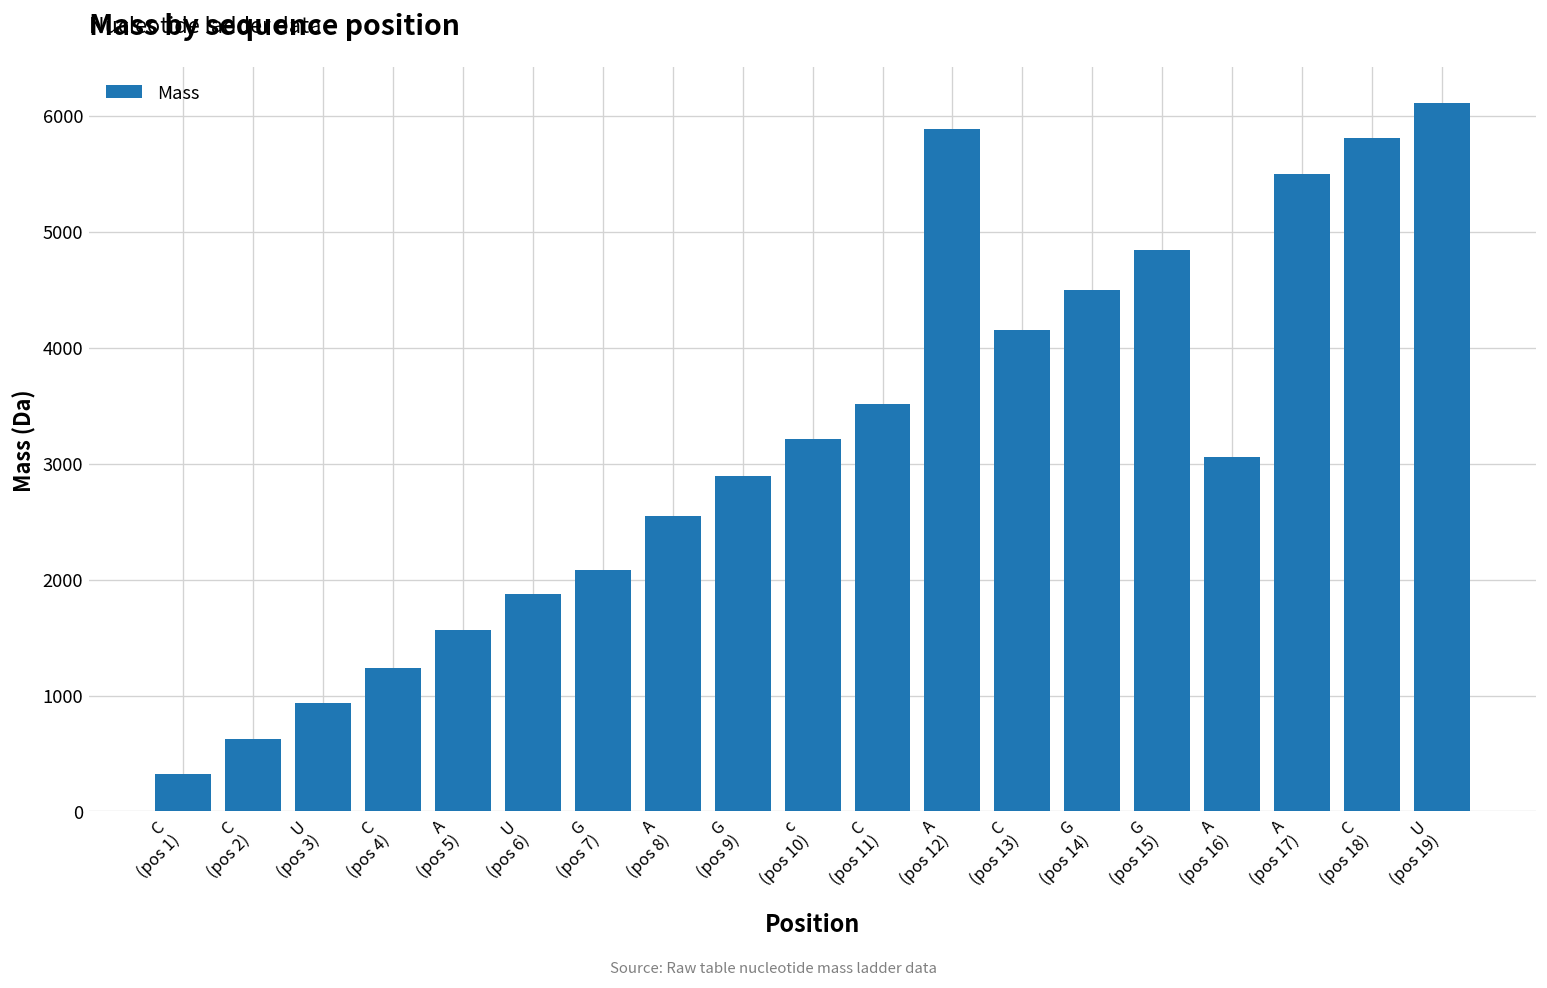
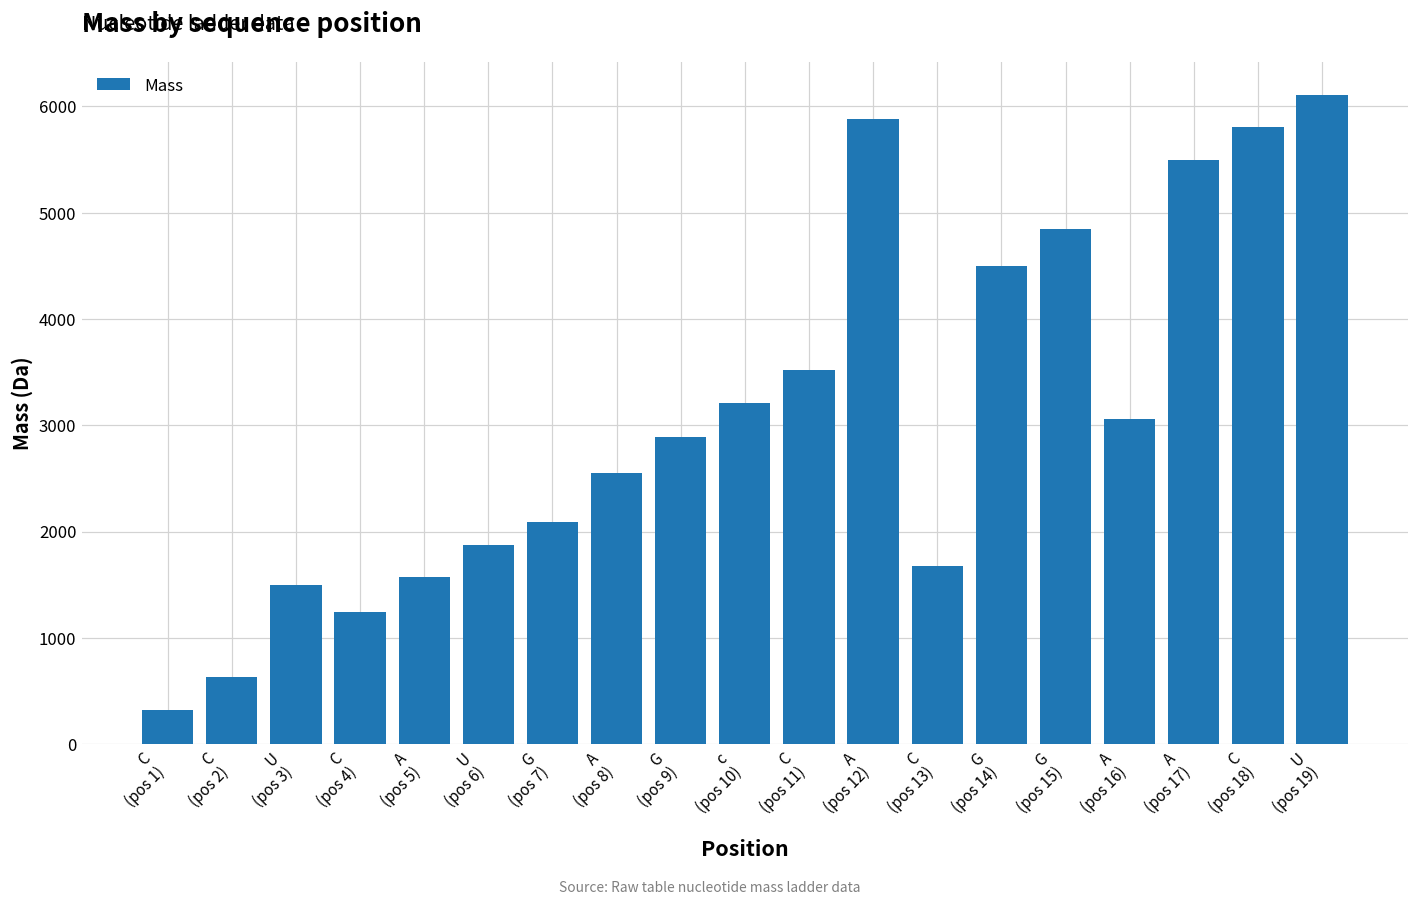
  {
    "C (pos 1)": 300,
    "C (pos 2)": 600,
-   "U (pos 3)": 900,
+   "U (pos 3)": 1500,
    "C (pos 4)": 1200,
    "A (pos 5)": 1600,
    "U (pos 6)": 1900,
    "G (pos 7)": 2100,
    "A (pos 8)": 2500,
    "G (pos 9)": 2900,
    "c (pos 10)": 3200,
    "C (pos 11)": 3500,
    "A (pos 12)": 5900,
-   "C (pos 13)": 4200,
+   "C (pos 13)": 1700,
    "G (pos 14)": 4500,
    "G (pos 15)": 4800,
    "A (pos 16)": 3100,
    "A (pos 17)": 5500,
    "C (pos 18)": 5800,
    "U (pos 19)": 6100
  }
